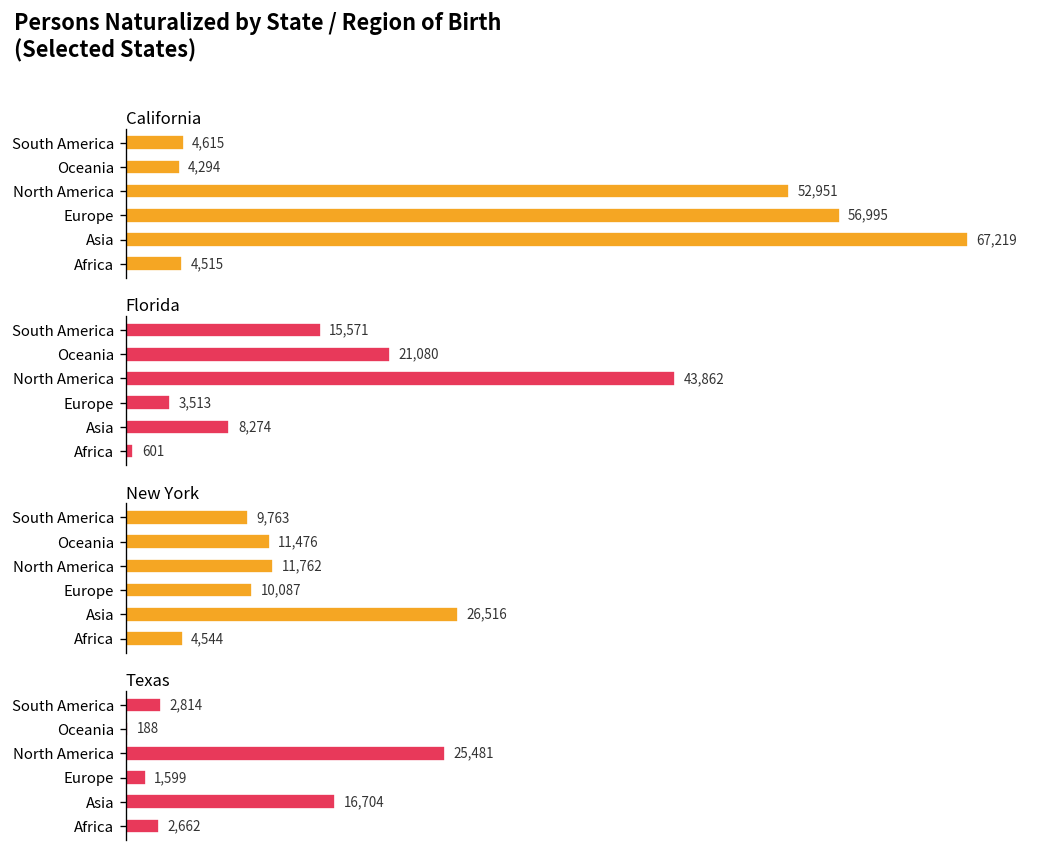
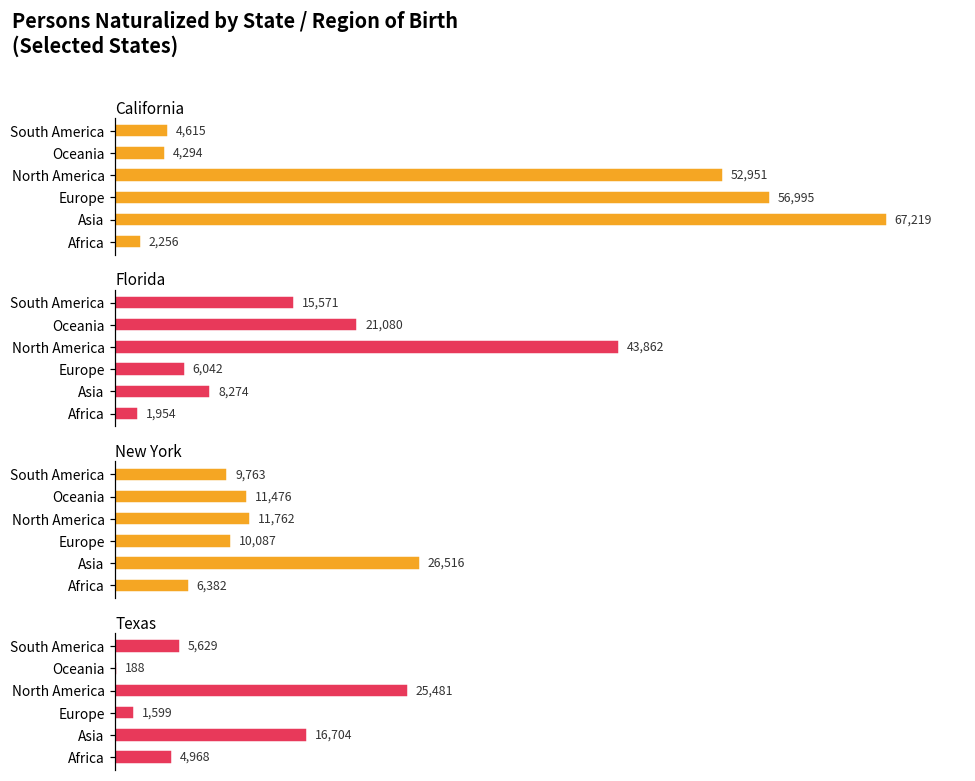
  {
    "California": {
      "South America": "4,615",
      "Oceania": "4,294",
      "North America": "52,951",
      "Europe": "56,995",
      "Asia": "67,219",
-     "Africa": "4,515"
+     "Africa": "2,256"
    },
    "Florida": {
      "South America": "15,571",
      "Oceania": "21,080",
      "North America": "43,862",
-     "Europe": "3,513",
+     "Europe": "6,042",
      "Asia": "8,274",
-     "Africa": "601"
+     "Africa": "1,954"
    },
    "New York": {
      "South America": "9,763",
      "Oceania": "11,476",
      "North America": "11,762",
      "Europe": "10,087",
      "Asia": "26,516",
-     "Africa": "4,544"
+     "Africa": "6,382"
    },
    "Texas": {
-     "South America": "2,814",
+     "South America": "5,629",
      "Oceania": "188",
      "North America": "25,481",
      "Europe": "1,599",
      "Asia": "16,704",
-     "Africa": "2,662"
+     "Africa": "4,968"
    }
  }
